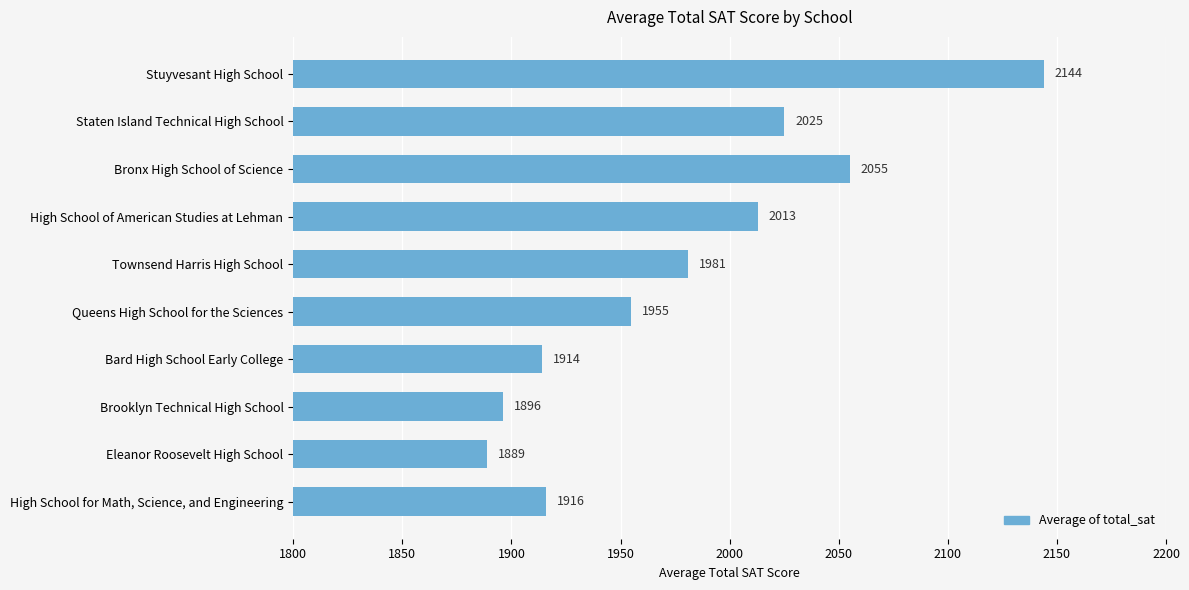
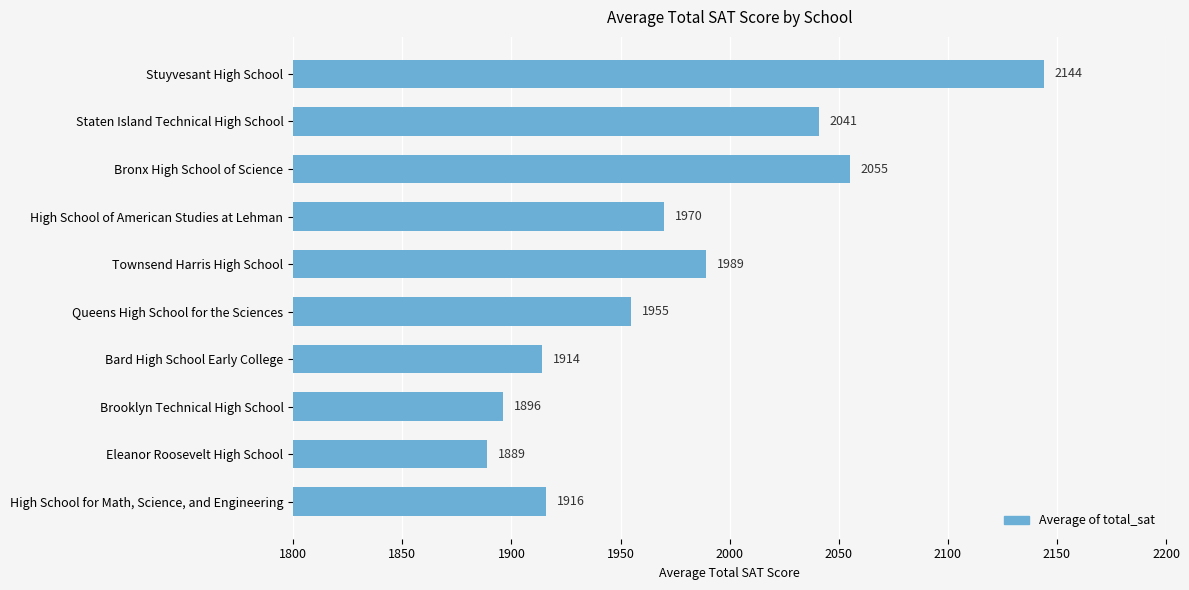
  {
    "Stuyvesant High School": 2144,
-   "Staten Island Technical High School": 2025,
+   "Staten Island Technical High School": 2041,
    "Bronx High School of Science": 2055,
-   "High School of American Studies at Lehman": 2013,
-   "Townsend Harris High School": 1981,
+   "High School of American Studies at Lehman": 1970,
+   "Townsend Harris High School": 1989,
    "Queens High School for the Sciences": 1955,
    "Bard High School Early College": 1914,
    "Brooklyn Technical High School": 1896,
    "Eleanor Roosevelt High School": 1889,
    "High School for Math, Science, and Engineering": 1916
  }
